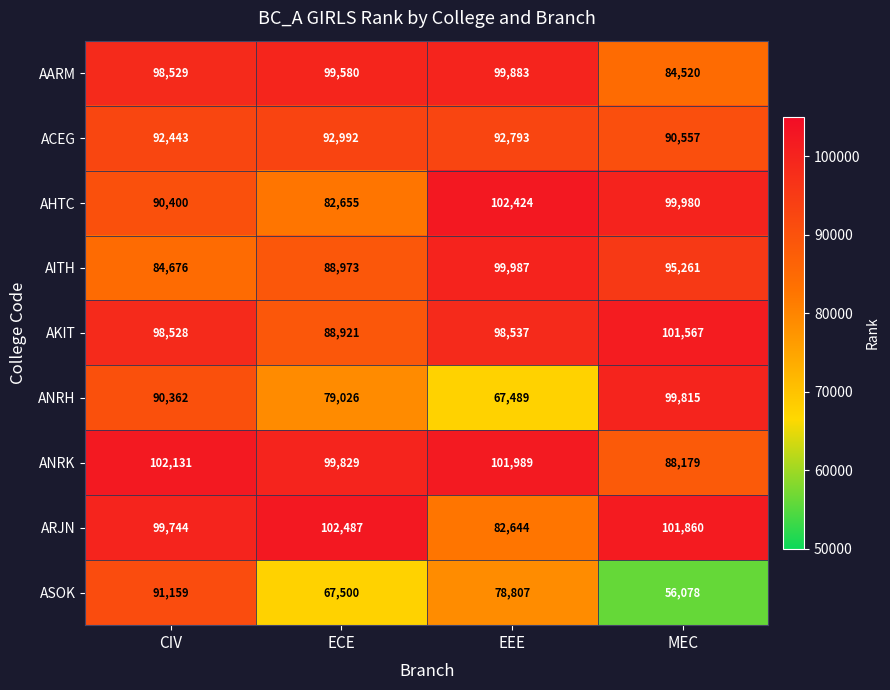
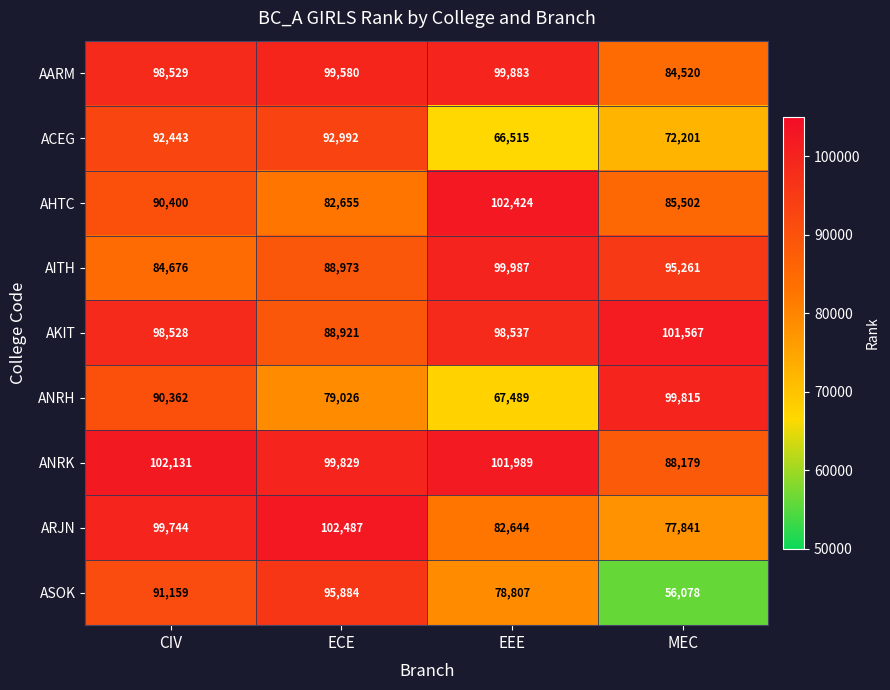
  {
    "AARM": {
      "CIV": "98,529",
      "ECE": "99,580",
      "EEE": "99,883",
      "MEC": "84,520"
    },
    "ACEG": {
      "CIV": "92,443",
      "ECE": "92,992",
-     "EEE": "92,793",
-     "MEC": "90,557"
+     "EEE": "66,515",
+     "MEC": "72,201"
    },
    "AHTC": {
      "CIV": "90,400",
      "ECE": "82,655",
      "EEE": "102,424",
-     "MEC": "99,980"
+     "MEC": "85,502"
    },
    "AITH": {
      "CIV": "84,676",
      "ECE": "88,973",
      "EEE": "99,987",
      "MEC": "95,261"
    },
    "AKIT": {
      "CIV": "98,528",
      "ECE": "88,921",
      "EEE": "98,537",
      "MEC": "101,567"
    },
    "ANRH": {
      "CIV": "90,362",
      "ECE": "79,026",
      "EEE": "67,489",
      "MEC": "99,815"
    },
    "ANRK": {
      "CIV": "102,131",
      "ECE": "99,829",
      "EEE": "101,989",
      "MEC": "88,179"
    },
    "ARJN": {
      "CIV": "99,744",
      "ECE": "102,487",
      "EEE": "82,644",
-     "MEC": "101,860"
+     "MEC": "77,841"
    },
    "ASOK": {
      "CIV": "91,159",
-     "ECE": "67,500",
+     "ECE": "95,884",
      "EEE": "78,807",
      "MEC": "56,078"
    }
  }
